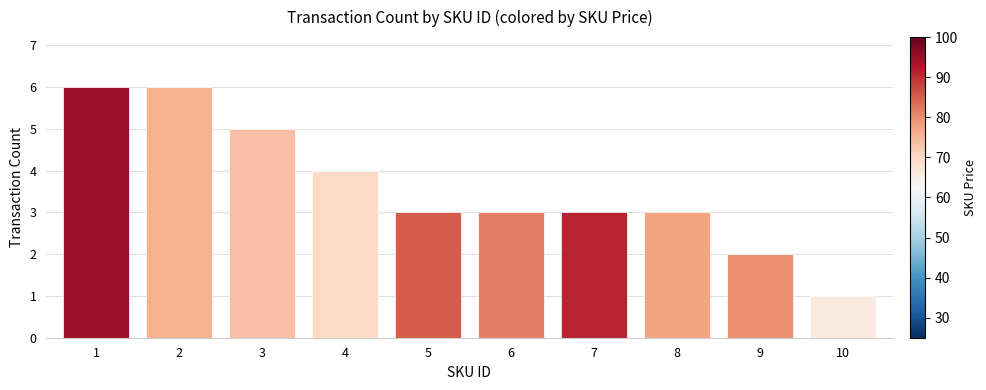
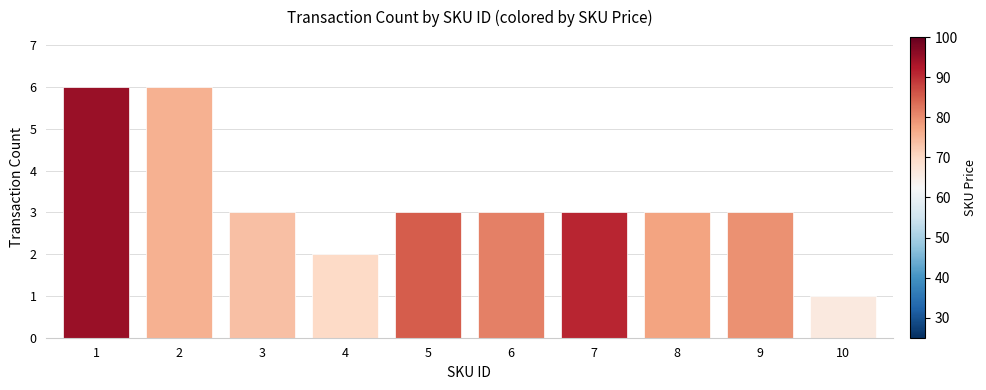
  {
    "1": 6,
    "2": 6,
-   "3": 5,
-   "4": 4,
+   "3": 3,
+   "4": 2,
    "5": 3,
    "6": 3,
    "7": 3,
    "8": 3,
-   "9": 2,
+   "9": 3,
    "10": 1
  }
